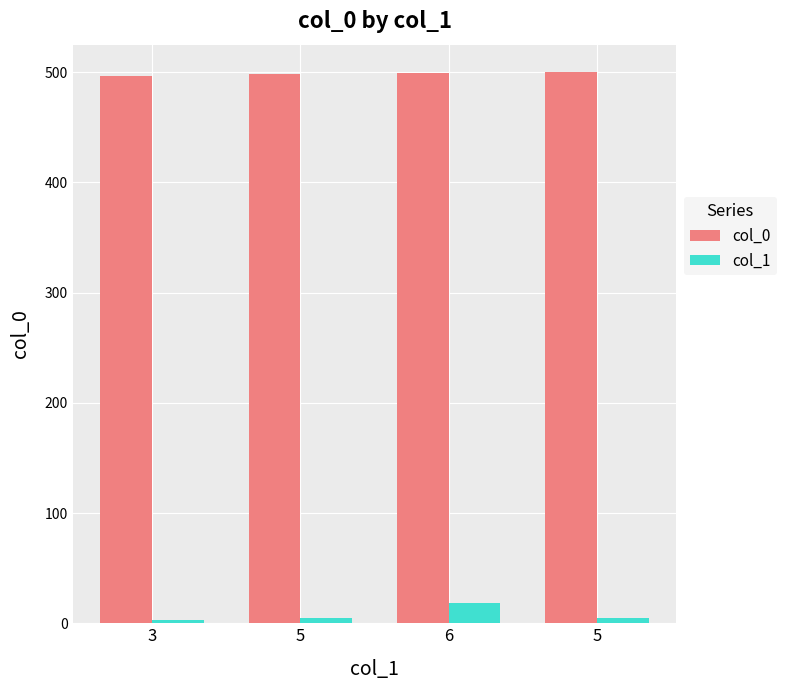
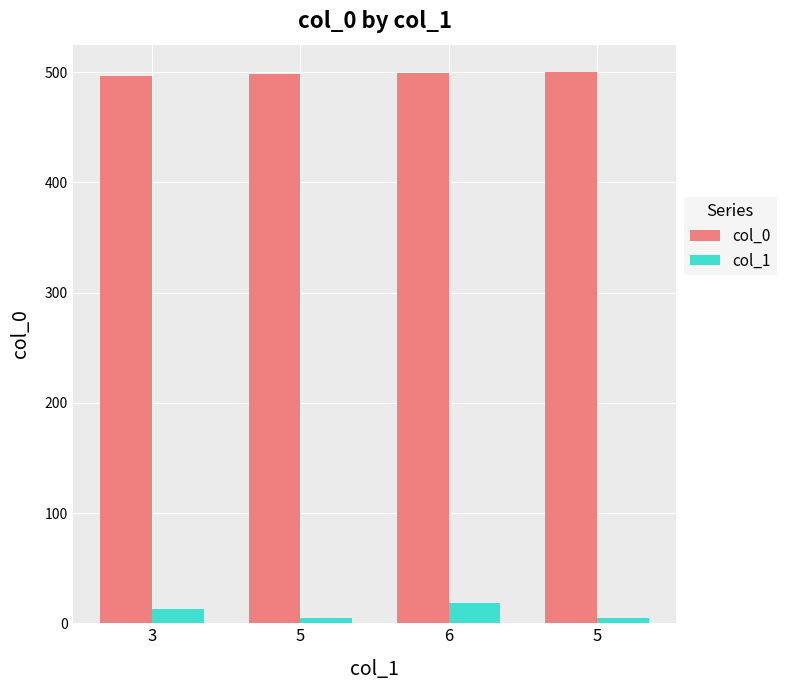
  {
    "col_0": {
      "3": 497,
      "6": 499
    },
    "col_1": {
-     "3": 3,
+     "3": 13,
      "6": 18
    }
  }
